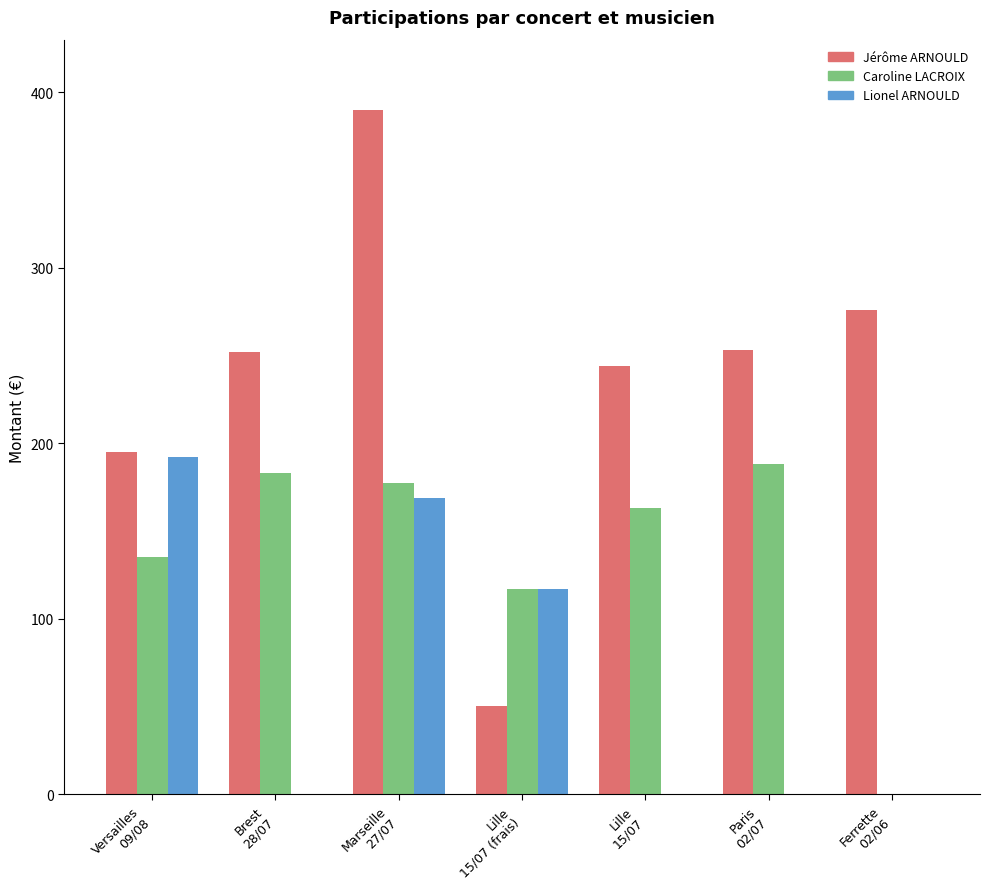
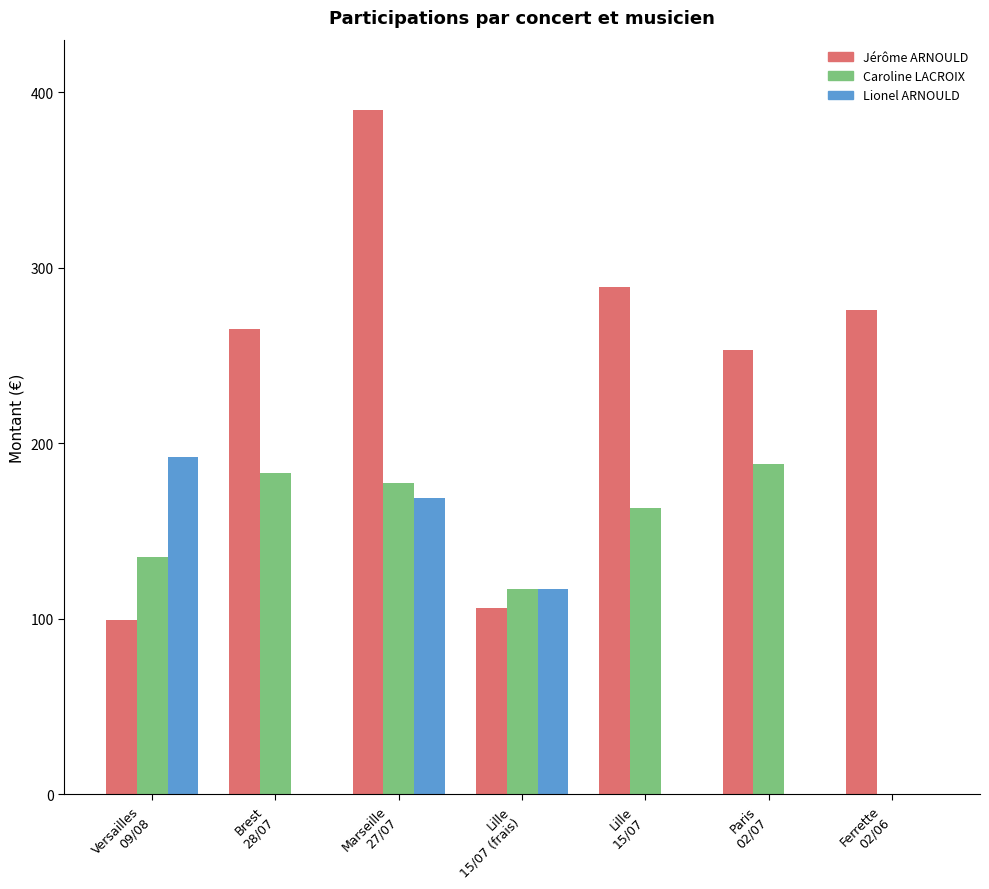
  {
    "Jérôme ARNOULD": {
-     "Versailles 09/08": 195,
-     "Brest 28/07": 252,
+     "Versailles 09/08": 99,
+     "Brest 28/07": 265,
      "Marseille 27/07": 390,
-     "Lille 15/07 (frais)": 50,
-     "Lille 15/07": 244,
+     "Lille 15/07 (frais)": 106,
+     "Lille 15/07": 289,
      "Paris 02/07": 253,
      "Ferrette 02/06": 276
    },
    "Caroline LACROIX": {
      "Versailles 09/08": 135,
      "Brest 28/07": 183,
      "Marseille 27/07": 178,
      "Lille 15/07 (frais)": 117,
      "Lille 15/07": 163,
      "Paris 02/07": 188,
      "Ferrette 02/06": 0
    },
    "Lionel ARNOULD": {
      "Versailles 09/08": 192,
      "Brest 28/07": 0,
      "Marseille 27/07": 169,
      "Lille 15/07 (frais)": 117,
      "Lille 15/07": 0,
      "Paris 02/07": 0,
      "Ferrette 02/06": 0
    }
  }
